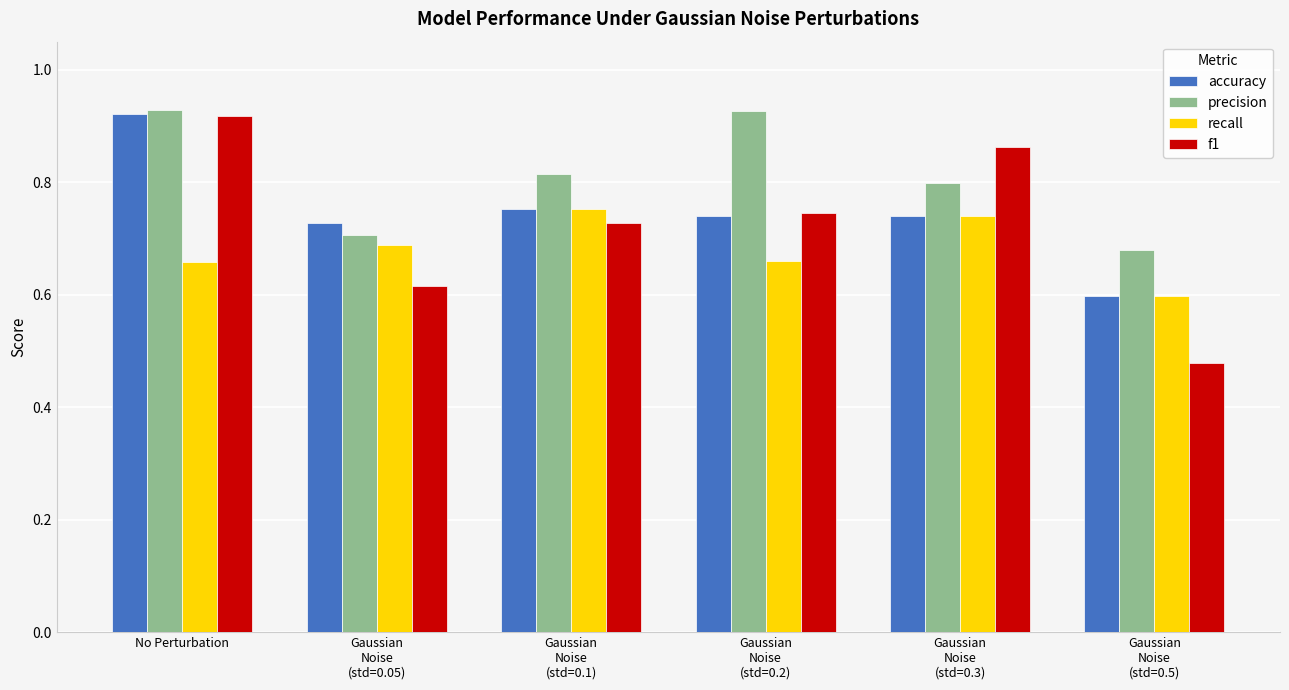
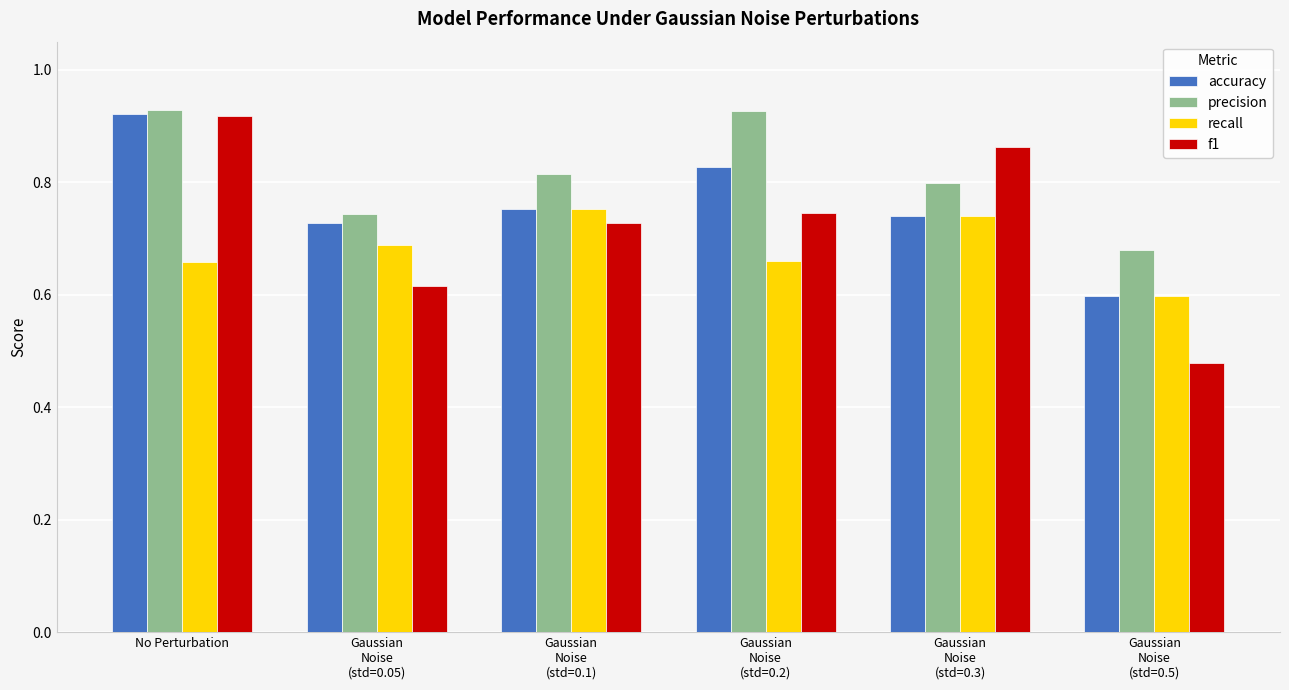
  {
    "accuracy": {
      "No Perturbation": 0.92,
      "Gaussian Noise (std=0.05)": 0.73,
      "Gaussian Noise (std=0.1)": 0.75,
-     "Gaussian Noise (std=0.2)": 0.74,
+     "Gaussian Noise (std=0.2)": 0.83,
      "Gaussian Noise (std=0.3)": 0.74,
      "Gaussian Noise (std=0.5)": 0.60
    },
    "precision": {
      "No Perturbation": 0.93,
-     "Gaussian Noise (std=0.05)": 0.71,
+     "Gaussian Noise (std=0.05)": 0.74,
      "Gaussian Noise (std=0.1)": 0.82,
      "Gaussian Noise (std=0.2)": 0.93,
      "Gaussian Noise (std=0.3)": 0.80,
      "Gaussian Noise (std=0.5)": 0.68
    },
    "recall": {
      "No Perturbation": 0.66,
      "Gaussian Noise (std=0.05)": 0.69,
      "Gaussian Noise (std=0.1)": 0.75,
      "Gaussian Noise (std=0.2)": 0.66,
      "Gaussian Noise (std=0.3)": 0.74,
      "Gaussian Noise (std=0.5)": 0.60
    },
    "f1": {
      "No Perturbation": 0.92,
      "Gaussian Noise (std=0.05)": 0.62,
      "Gaussian Noise (std=0.1)": 0.73,
      "Gaussian Noise (std=0.2)": 0.75,
      "Gaussian Noise (std=0.3)": 0.86,
      "Gaussian Noise (std=0.5)": 0.48
    }
  }
